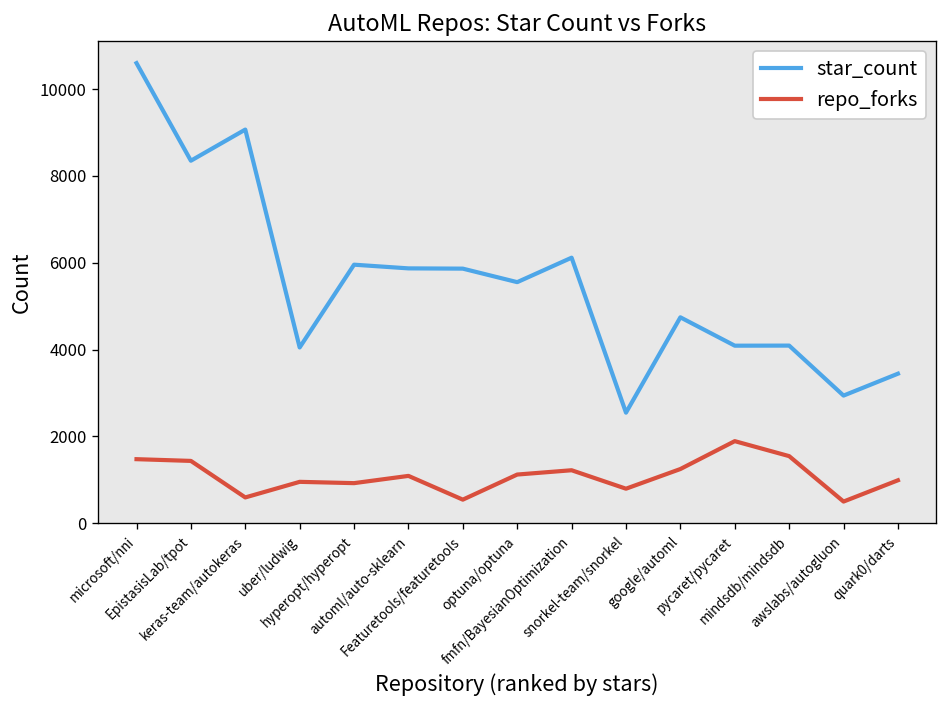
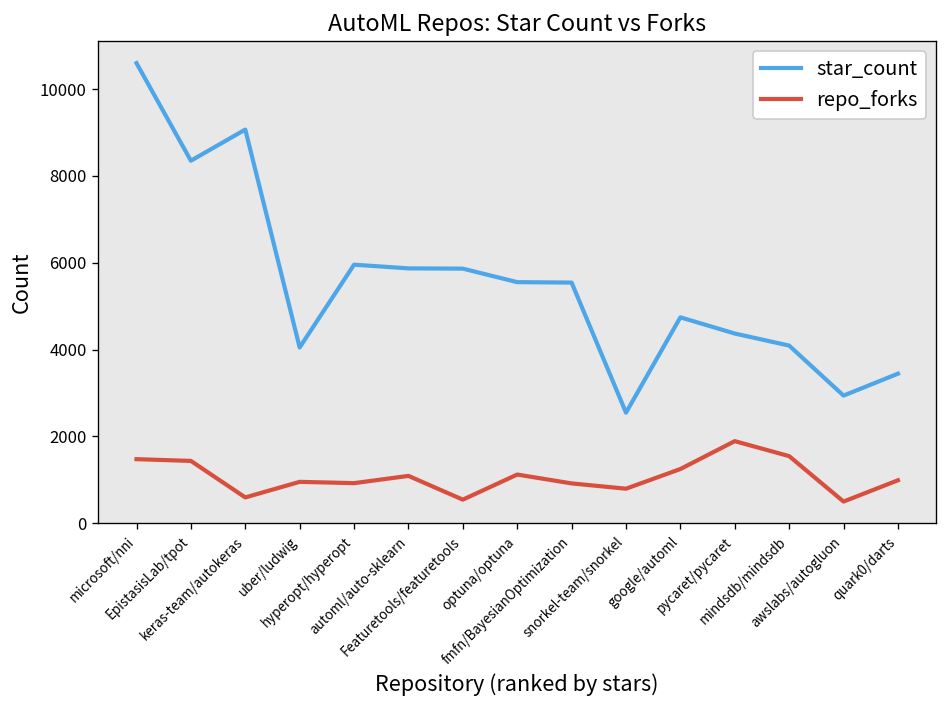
  {
    "star_count": {
      "microsoft/nni": 10600,
      "EpistasisLab/tpot": 8300,
      "keras-team/autokeras": 9100,
      "uber/ludwig": 4000,
      "hyperopt/hyperopt": 6000,
      "automl/auto-sklearn": 5900,
      "Featuretools/featuretools": 5900,
      "optuna/optuna": 5600,
-     "fmfn/BayesianOptimization": 6100,
+     "fmfn/BayesianOptimization": 5500,
      "snorkel-team/snorkel": 2500,
      "google/automl": 4700,
-     "pycaret/pycaret": 4100,
+     "pycaret/pycaret": 4400,
      "mindsdb/mindsdb": 4100,
      "awslabs/autogluon": 2900,
      "quark0/darts": 3400
    },
    "repo_forks": {
      "microsoft/nni": 1500,
      "EpistasisLab/tpot": 1400,
      "keras-team/autokeras": 600,
      "uber/ludwig": 1000,
      "hyperopt/hyperopt": 900,
      "automl/auto-sklearn": 1100,
      "Featuretools/featuretools": 500,
      "optuna/optuna": 1100,
-     "fmfn/BayesianOptimization": 1200,
+     "fmfn/BayesianOptimization": 900,
      "snorkel-team/snorkel": 800,
      "google/automl": 1300,
      "pycaret/pycaret": 1900,
      "mindsdb/mindsdb": 1500,
      "awslabs/autogluon": 500,
      "quark0/darts": 1000
    }
  }
